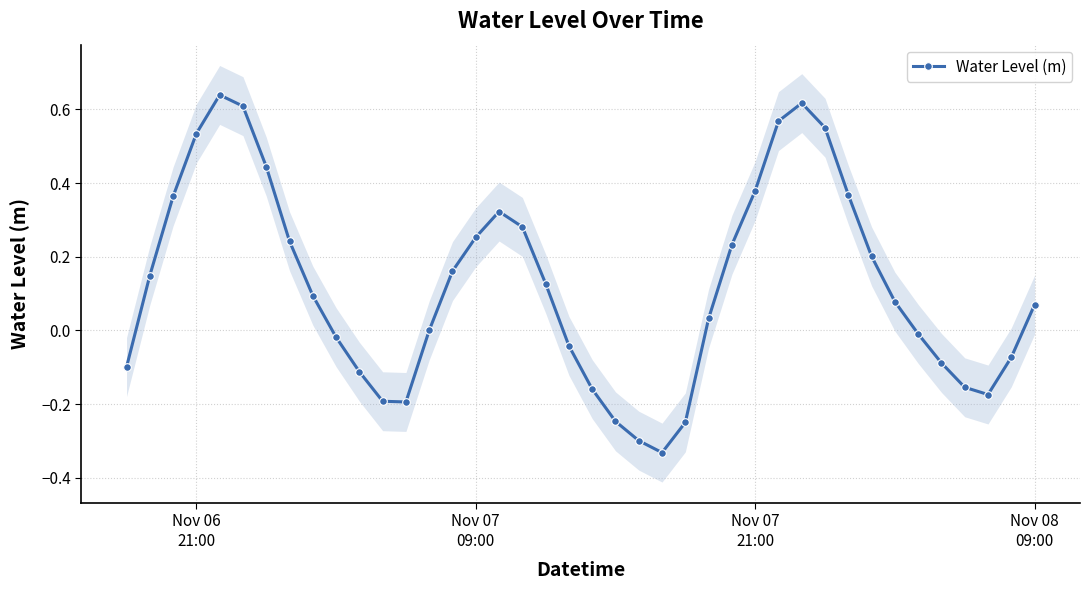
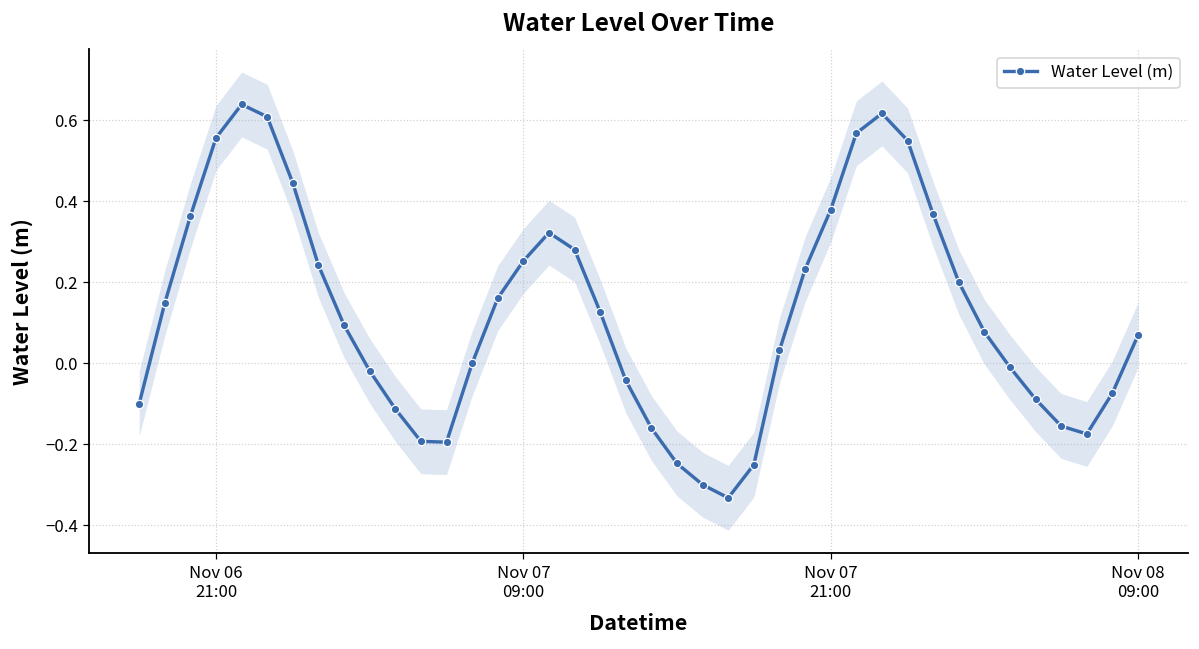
  {
    "Water Level (m)": {
-     "Nov 06 21:00": 0.53,
+     "Nov 06 21:00": 0.56,
      "Nov 07 09:00": 0.25,
      "Nov 07 21:00": 0.38,
      "Nov 08 09:00": 0.07
    }
  }
